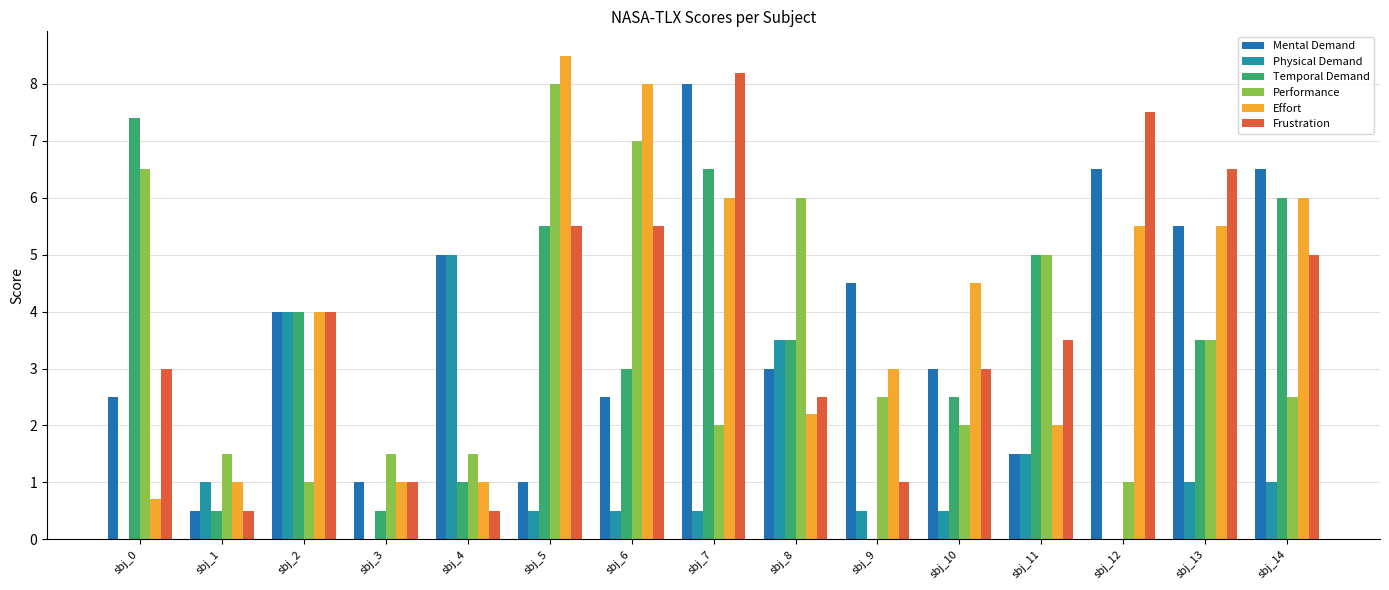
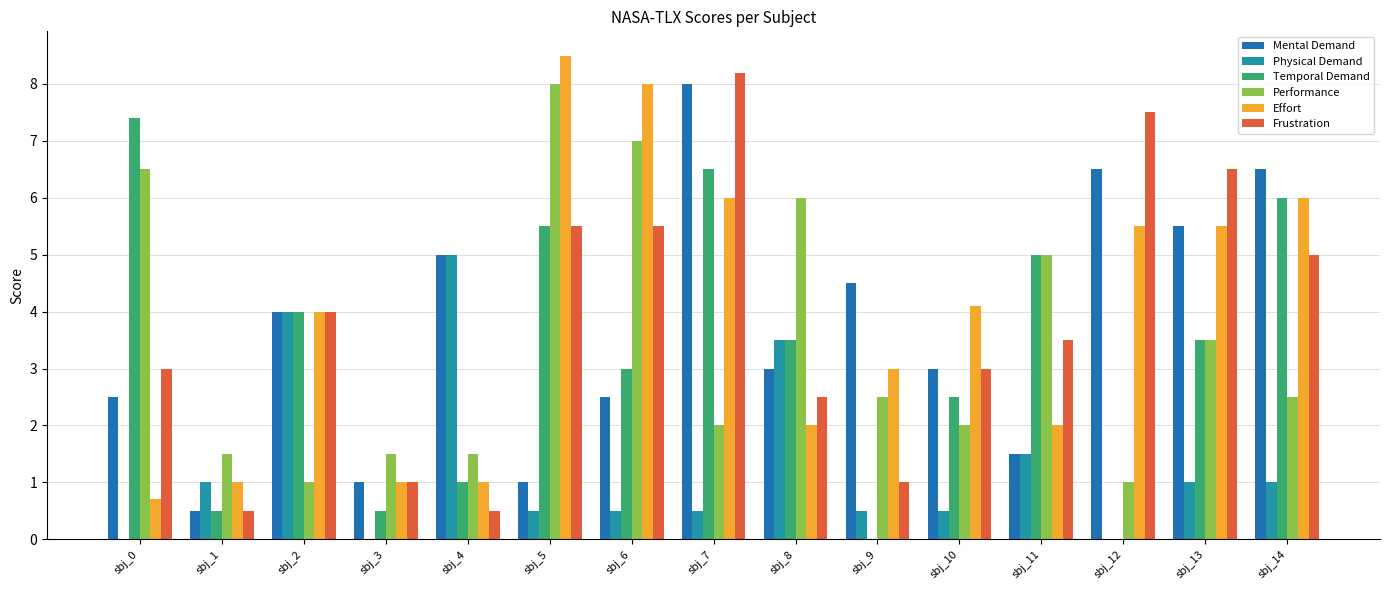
  {
    "Temporal Demand": {
      "sbj_0": 7.4,
      "sbj_1": 0.5,
      "sbj_2": 4.0,
      "sbj_3": 0.5,
      "sbj_4": 1.0,
      "sbj_5": 5.5,
      "sbj_6": 3.0,
      "sbj_7": 6.5,
      "sbj_8": 3.5,
      "sbj_9": 0.0,
      "sbj_10": 2.5,
      "sbj_11": 5.0,
      "sbj_12": 0.0,
      "sbj_13": 3.5,
      "sbj_14": 6.0
    },
    "Performance": {
      "sbj_0": 6.5,
      "sbj_1": 1.5,
      "sbj_2": 1.0,
      "sbj_3": 1.5,
      "sbj_4": 1.5,
      "sbj_5": 8.0,
      "sbj_6": 7.0,
      "sbj_7": 2.0,
      "sbj_8": 6.0,
      "sbj_9": 2.5,
      "sbj_10": 2.0,
      "sbj_11": 5.0,
      "sbj_12": 1.0,
      "sbj_13": 3.5,
      "sbj_14": 2.5
    },
    "Effort": {
      "sbj_0": 0.7,
      "sbj_1": 1.0,
      "sbj_2": 4.0,
      "sbj_3": 1.0,
      "sbj_4": 1.0,
      "sbj_5": 8.5,
      "sbj_6": 8.0,
      "sbj_7": 6.0,
-     "sbj_8": 2.2,
+     "sbj_8": 2.0,
      "sbj_9": 3.0,
-     "sbj_10": 4.5,
+     "sbj_10": 4.1,
      "sbj_11": 2.0,
      "sbj_12": 5.5,
      "sbj_13": 5.5,
      "sbj_14": 6.0
    },
    "Frustration": {
      "sbj_0": 3.0,
      "sbj_1": 0.5,
      "sbj_2": 4.0,
      "sbj_3": 1.0,
      "sbj_4": 0.5,
      "sbj_5": 5.5,
      "sbj_6": 5.5,
      "sbj_7": 8.2,
      "sbj_8": 2.5,
      "sbj_9": 1.0,
      "sbj_10": 3.0,
      "sbj_11": 3.5,
      "sbj_12": 7.5,
      "sbj_13": 6.5,
      "sbj_14": 5.0
    }
  }
